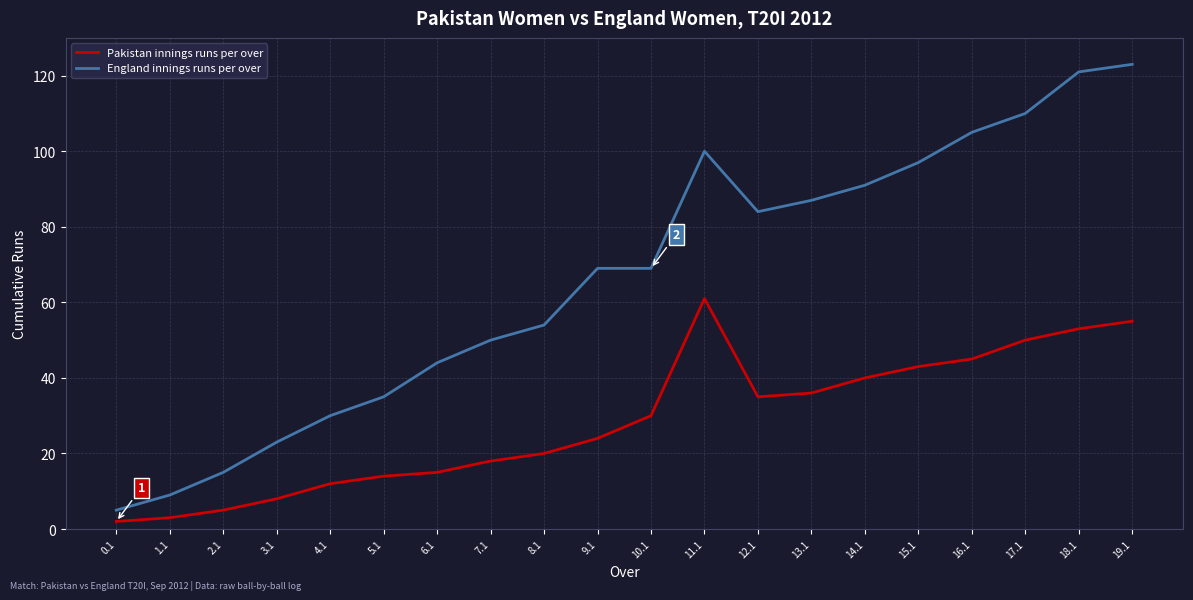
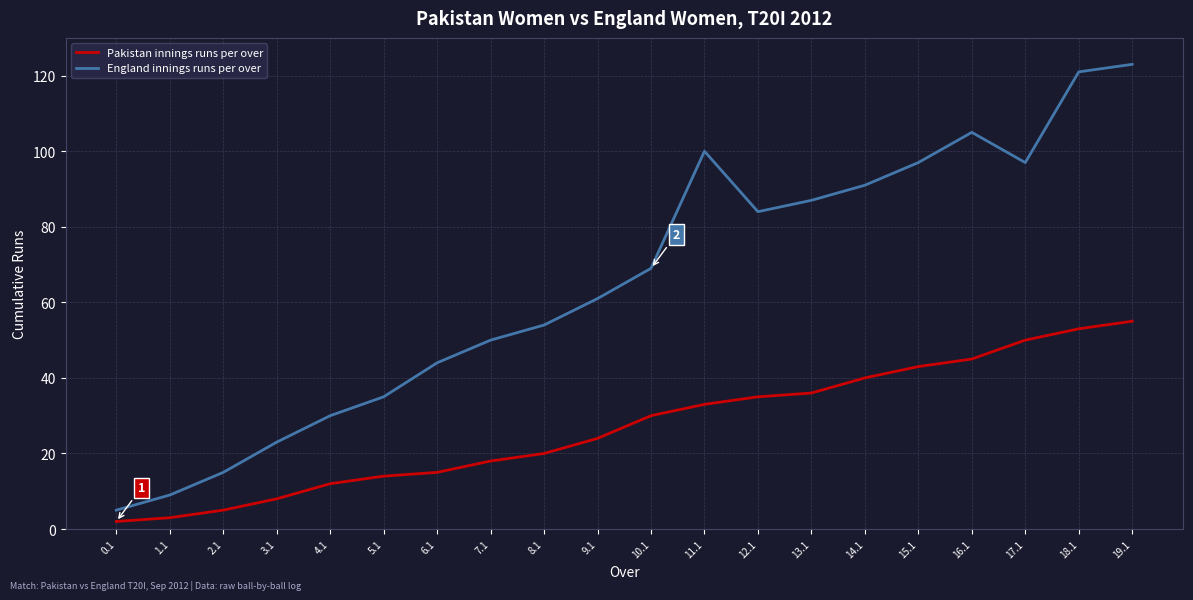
  {
    "Pakistan innings runs per over": {
      "0.1": 2,
      "1.1": 3,
      "2.1": 5,
      "3.1": 8,
      "4.1": 12,
      "5.1": 14,
      "6.1": 15,
      "7.1": 18,
      "8.1": 20,
      "9.1": 24,
      "10.1": 30,
-     "11.1": 61,
+     "11.1": 33,
      "12.1": 35,
      "13.1": 36,
      "14.1": 40,
      "15.1": 43,
      "16.1": 45,
      "17.1": 50,
      "18.1": 53,
      "19.1": 55
    },
    "England innings runs per over": {
      "1.1": 9,
      "2.1": 15,
      "3.1": 23,
      "4.1": 30,
      "5.1": 35,
      "6.1": 44,
      "7.1": 50,
      "8.1": 54,
-     "9.1": 69,
+     "9.1": 61,
      "11.1": 100,
      "12.1": 84,
      "13.1": 87,
      "14.1": 91,
      "15.1": 97,
      "16.1": 105,
-     "17.1": 110,
+     "17.1": 97,
      "18.1": 121,
      "19.1": 123
    }
  }
